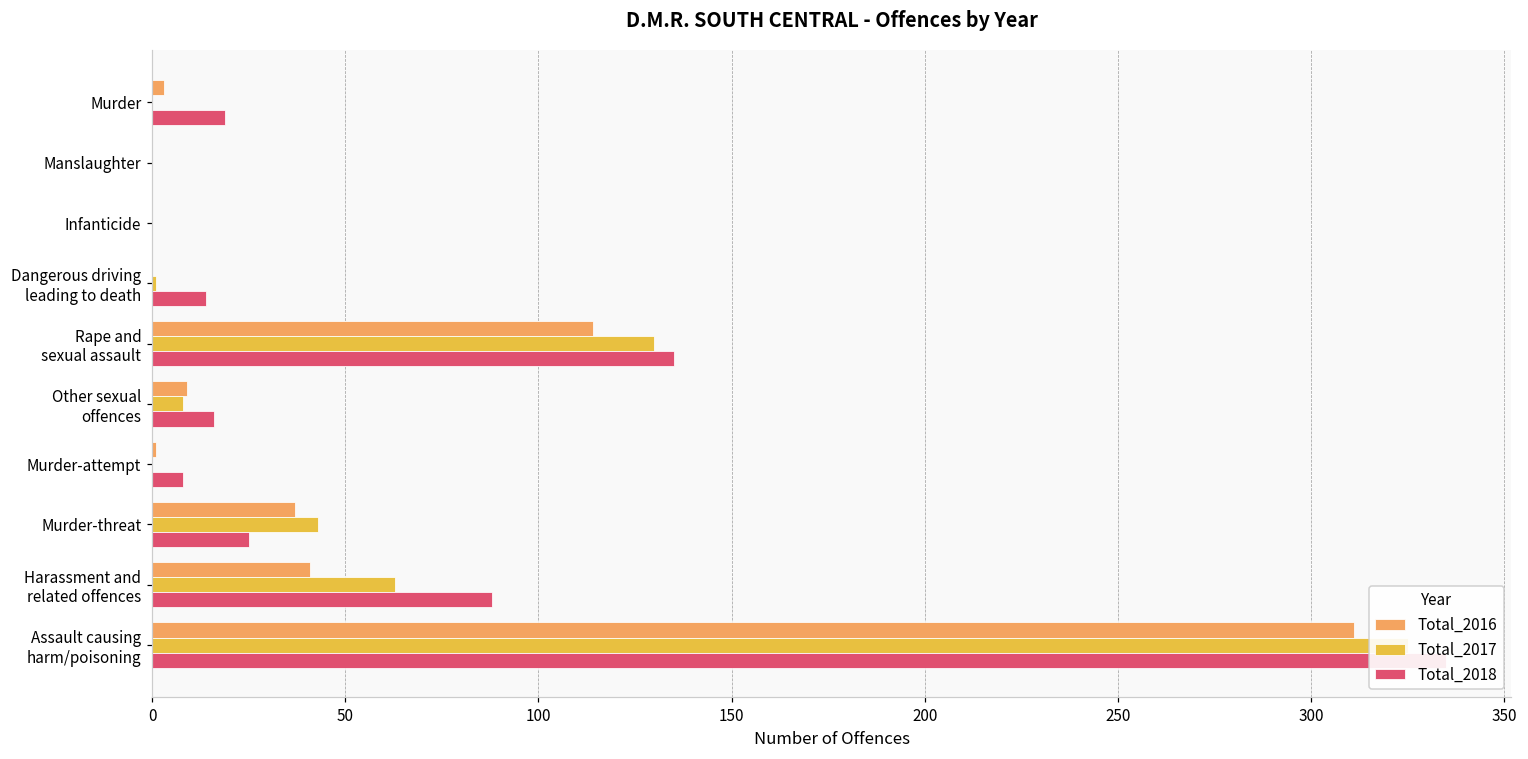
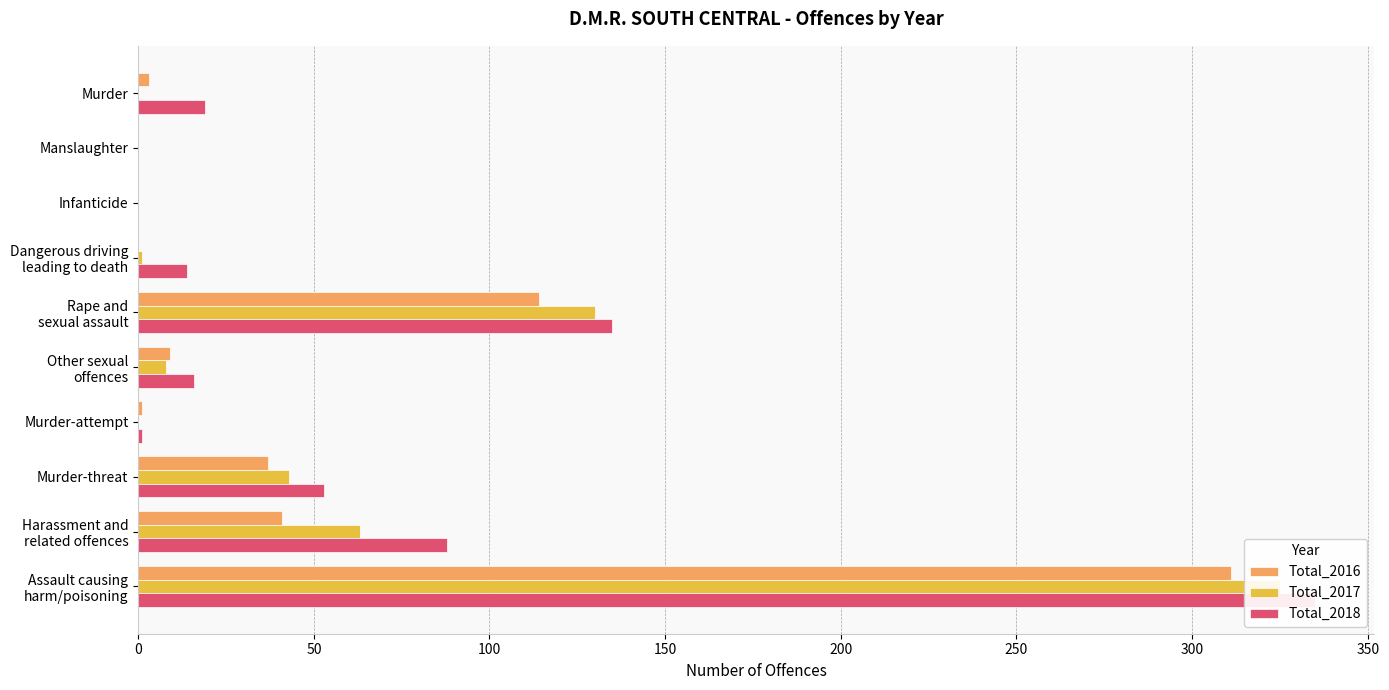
  {
    "Total_2018": {
      "Murder": 19,
      "Manslaughter": 0,
      "Infanticide": 0,
      "Dangerous driving leading to death": 14,
      "Rape and sexual assault": 135,
      "Other sexual offences": 16,
-     "Murder-attempt": 8,
-     "Murder-threat": 25,
+     "Murder-attempt": 1,
+     "Murder-threat": 53,
      "Harassment and related offences": 88
    }
  }
